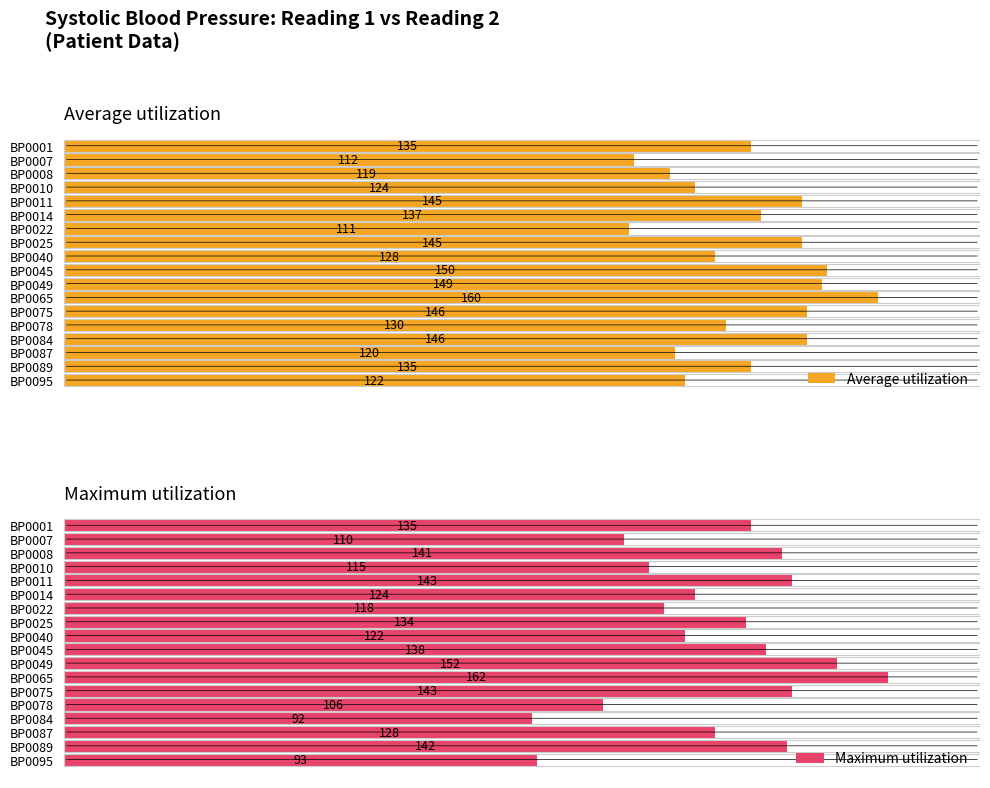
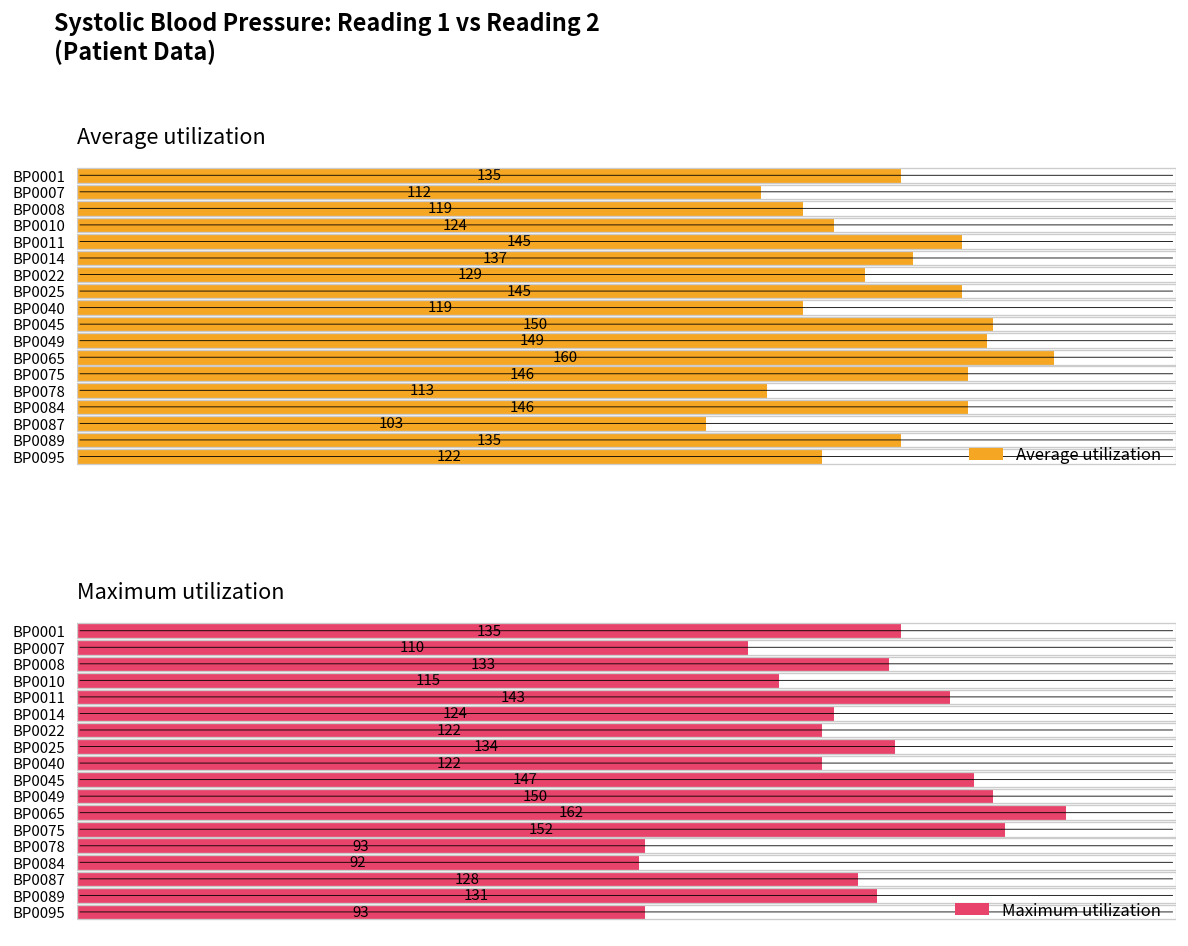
  {
    "Average utilization": {
      "BP0001": 135,
      "BP0007": 112,
      "BP0008": 119,
      "BP0010": 124,
      "BP0011": 145,
      "BP0014": 137,
-     "BP0022": 111,
+     "BP0022": 129,
      "BP0025": 145,
-     "BP0040": 128,
+     "BP0040": 119,
      "BP0045": 150,
      "BP0049": 149,
      "BP0065": 160,
      "BP0075": 146,
-     "BP0078": 130,
+     "BP0078": 113,
      "BP0084": 146,
-     "BP0087": 120,
+     "BP0087": 103,
      "BP0089": 135,
      "BP0095": 122
    },
    "Maximum utilization": {
      "BP0001": 135,
      "BP0007": 110,
-     "BP0008": 141,
+     "BP0008": 133,
      "BP0010": 115,
      "BP0011": 143,
      "BP0014": 124,
-     "BP0022": 118,
+     "BP0022": 122,
      "BP0025": 134,
      "BP0040": 122,
-     "BP0045": 138,
-     "BP0049": 152,
+     "BP0045": 147,
+     "BP0049": 150,
      "BP0065": 162,
-     "BP0075": 143,
-     "BP0078": 106,
+     "BP0075": 152,
+     "BP0078": 93,
      "BP0084": 92,
      "BP0087": 128,
-     "BP0089": 142,
+     "BP0089": 131,
      "BP0095": 93
    }
  }
